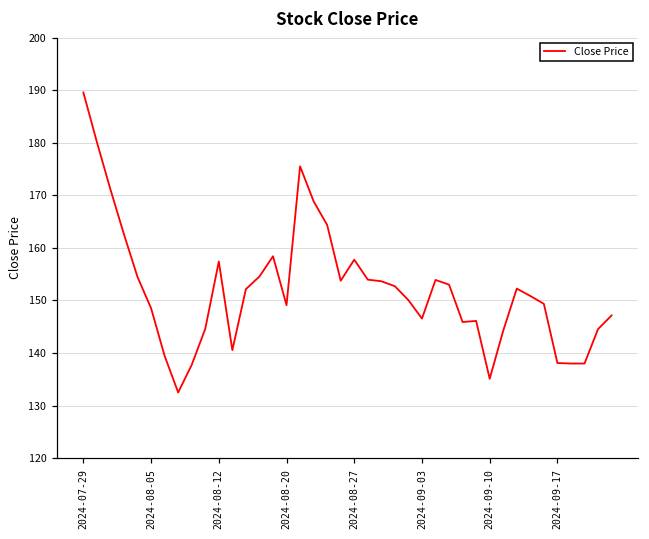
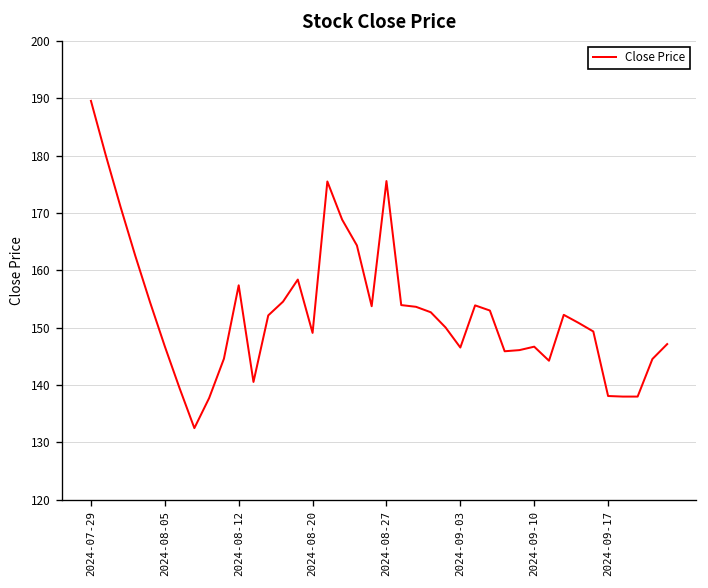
  {
    "2024-07-29": 190,
-   "2024-08-05": 149,
+   "2024-08-05": 147,
    "2024-08-12": 157,
    "2024-08-20": 149,
-   "2024-08-27": 158,
+   "2024-08-27": 176,
    "2024-09-03": 147,
-   "2024-09-10": 135,
+   "2024-09-10": 147,
    "2024-09-17": 138
  }
